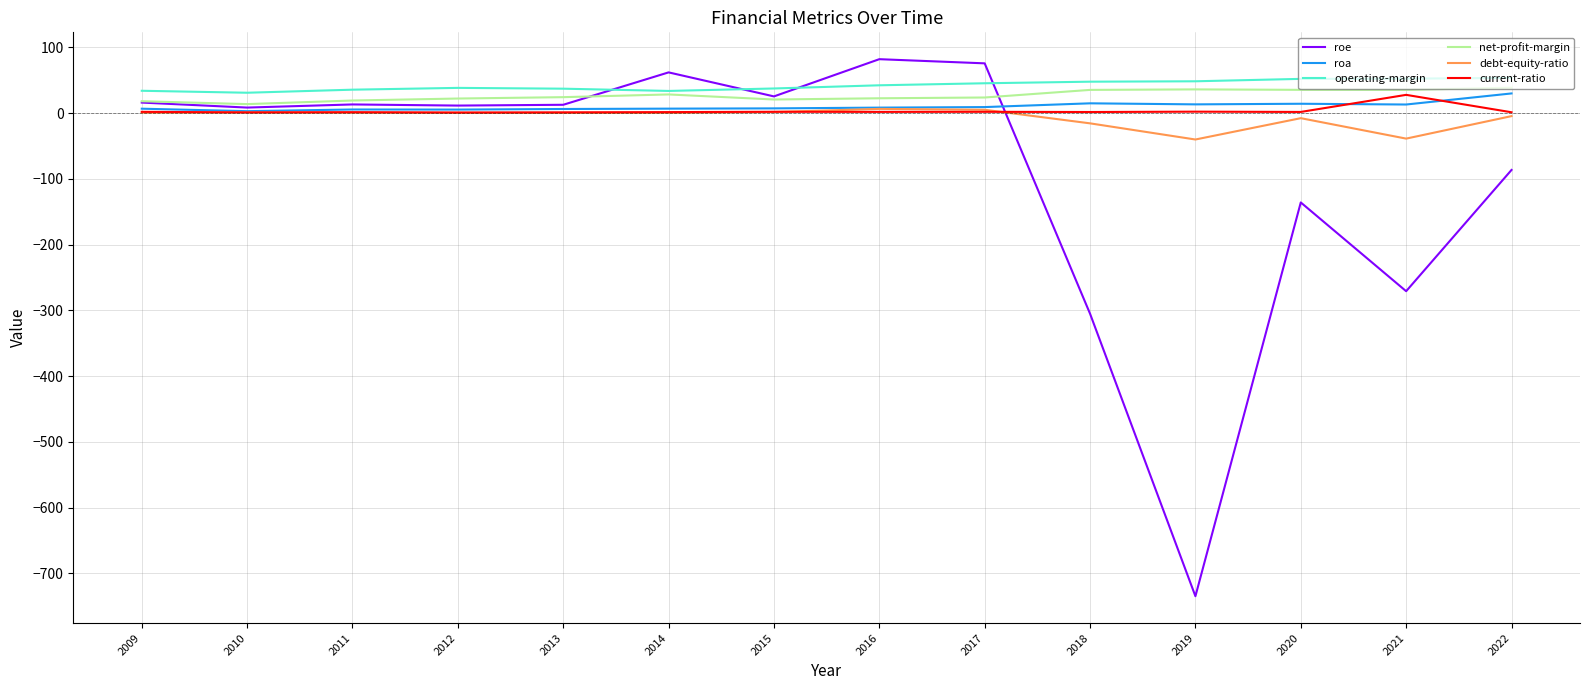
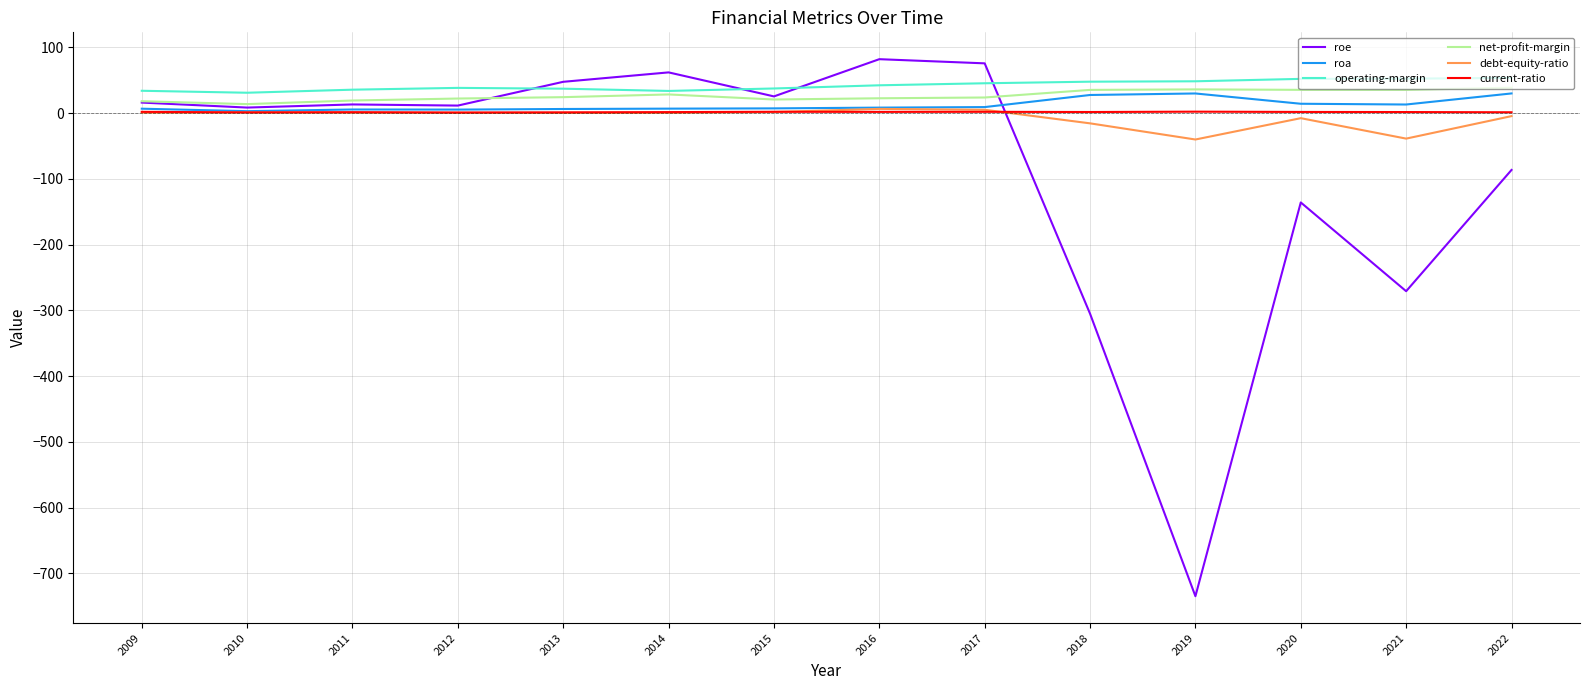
  {
    "roe": {
      "2010": 10,
      "2011": 10,
      "2012": 10,
-     "2013": 10,
+     "2013": 50,
      "2014": 60,
      "2015": 30,
      "2016": 80,
      "2017": 80,
      "2018": -310,
      "2019": -730,
      "2020": -140,
      "2021": -270,
      "2022": -90
    },
    "roa": {
      "2009": 10,
      "2011": 10,
      "2012": 10,
      "2013": 10,
      "2014": 10,
      "2015": 10,
      "2017": 10,
-     "2018": 10,
-     "2019": 10,
+     "2018": 30,
+     "2019": 30,
      "2020": 10,
      "2021": 10,
      "2022": 30
    },
    "operating-margin": {
      "2009": 30,
      "2010": 30,
      "2011": 40,
      "2012": 40,
      "2013": 40,
      "2014": 30,
      "2015": 40,
      "2016": 40,
      "2017": 50,
      "2018": 50,
      "2019": 50
    },
    "net-profit-margin": {
      "2010": 10,
      "2011": 20,
      "2012": 20,
      "2013": 20,
      "2014": 30,
      "2015": 20,
      "2016": 20,
      "2017": 20,
      "2018": 40,
      "2019": 40,
      "2020": 40,
      "2021": 40
    },
    "debt-equity-ratio": {
      "2018": -20,
      "2019": -40,
      "2020": -10,
      "2021": -40,
      "2022": 0
    },
    "current-ratio": {
      "2016": 0,
      "2018": 0,
      "2019": 0,
      "2020": 0,
-     "2021": 30,
+     "2021": 0,
      "2022": 0
    }
  }
